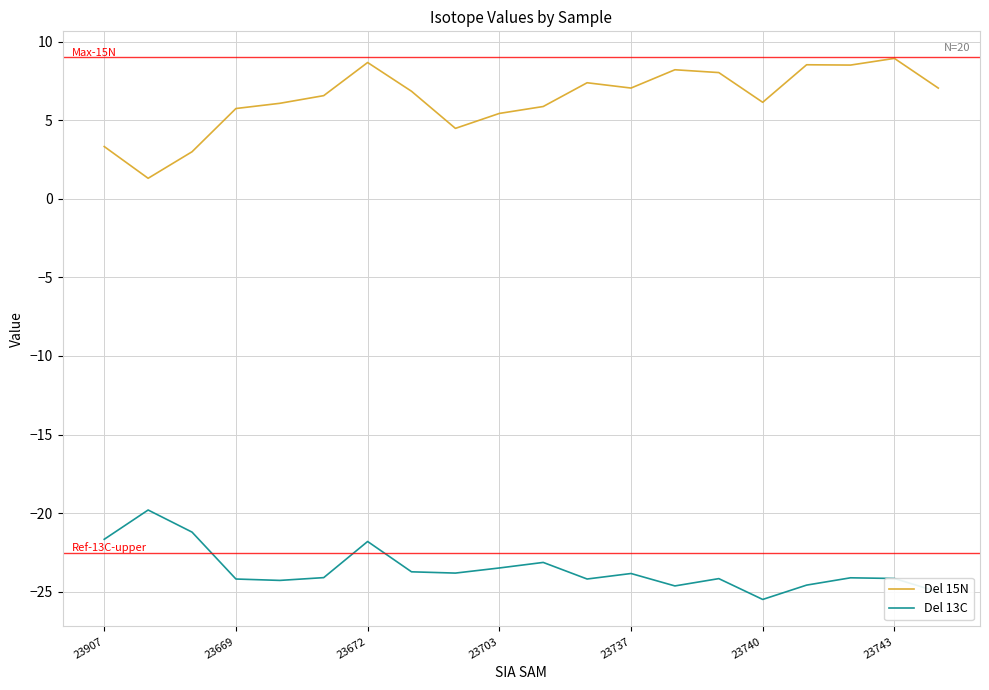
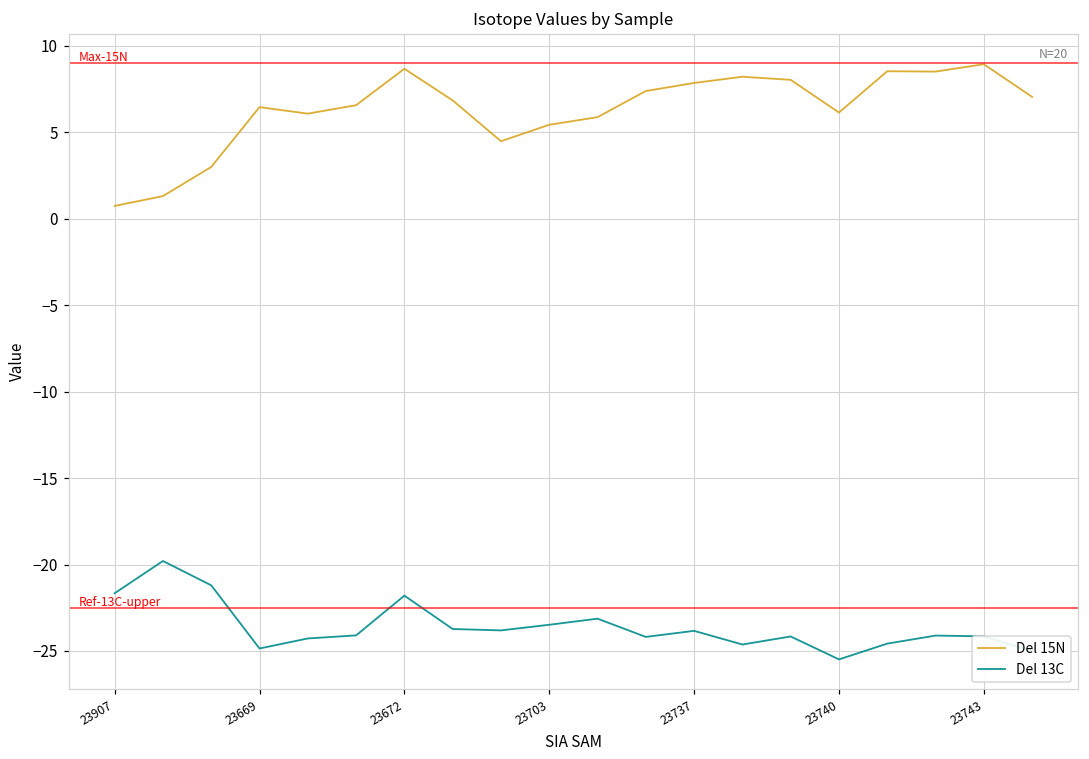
  {
    "Del 15N": {
-     "23907": 3.3,
-     "23669": 5.7,
+     "23907": 0.7,
+     "23669": 6.4,
      "23672": 8.7,
      "23703": 5.4,
-     "23737": 7.0,
+     "23737": 7.8,
      "23740": 6.1,
      "23743": 8.9
    },
    "Del 13C": {
      "23907": -21.7,
-     "23669": -24.2,
+     "23669": -24.9,
      "23672": -21.8,
      "23703": -23.5,
      "23737": -23.8,
      "23740": -25.5
    }
  }
